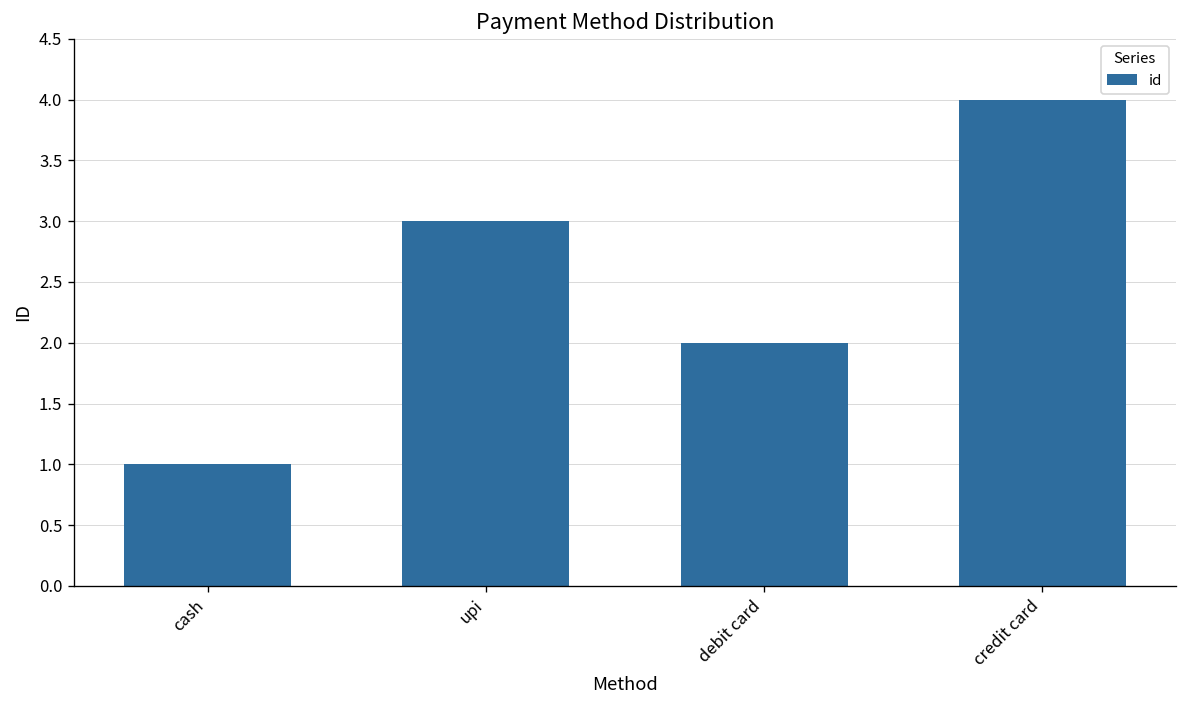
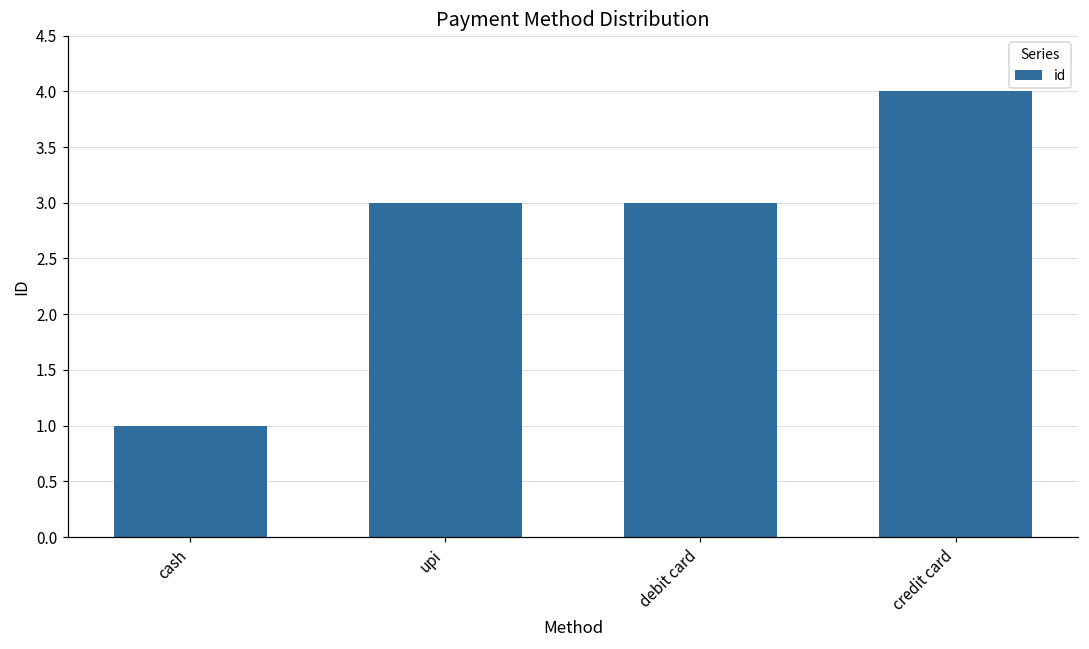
  {
    "cash": 1,
    "upi": 3,
-   "debit card": 2,
+   "debit card": 3,
    "credit card": 4
  }
